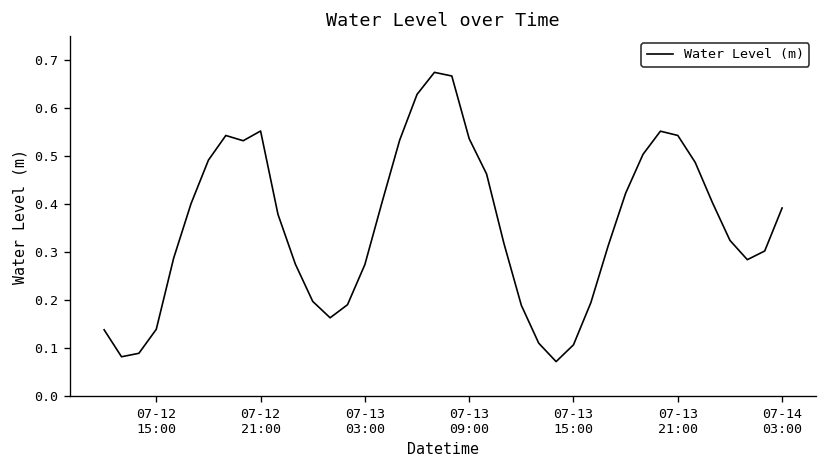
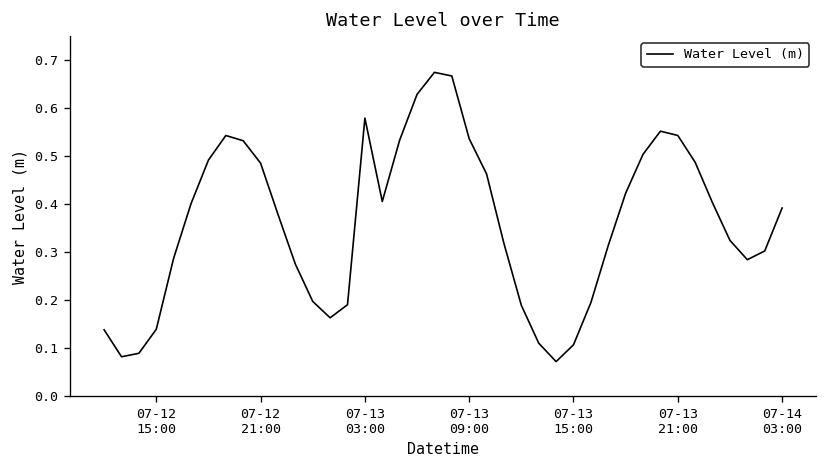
  {
    "07-12 15:00": 0.14,
-   "07-12 21:00": 0.55,
-   "07-13 03:00": 0.27,
+   "07-12 21:00": 0.49,
+   "07-13 03:00": 0.58,
    "07-13 09:00": 0.54,
    "07-13 15:00": 0.11,
    "07-13 21:00": 0.54,
    "07-14 03:00": 0.39
  }
